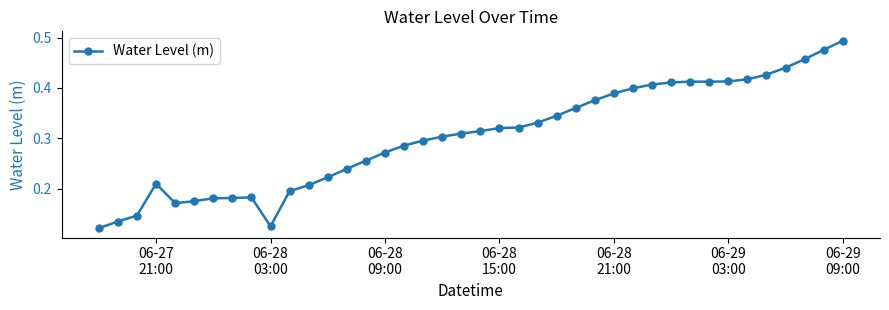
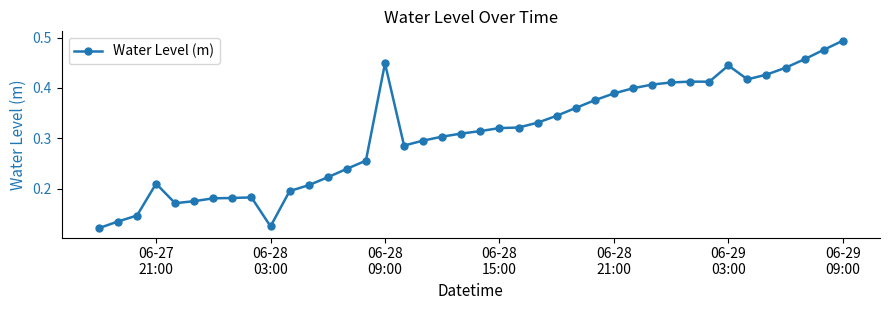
  {
    "06-27 21:00": 0.21,
    "06-28 03:00": 0.13,
-   "06-28 09:00": 0.27,
+   "06-28 09:00": 0.45,
    "06-28 15:00": 0.32,
    "06-28 21:00": 0.39,
-   "06-29 03:00": 0.41,
+   "06-29 03:00": 0.44,
    "06-29 09:00": 0.49
  }
